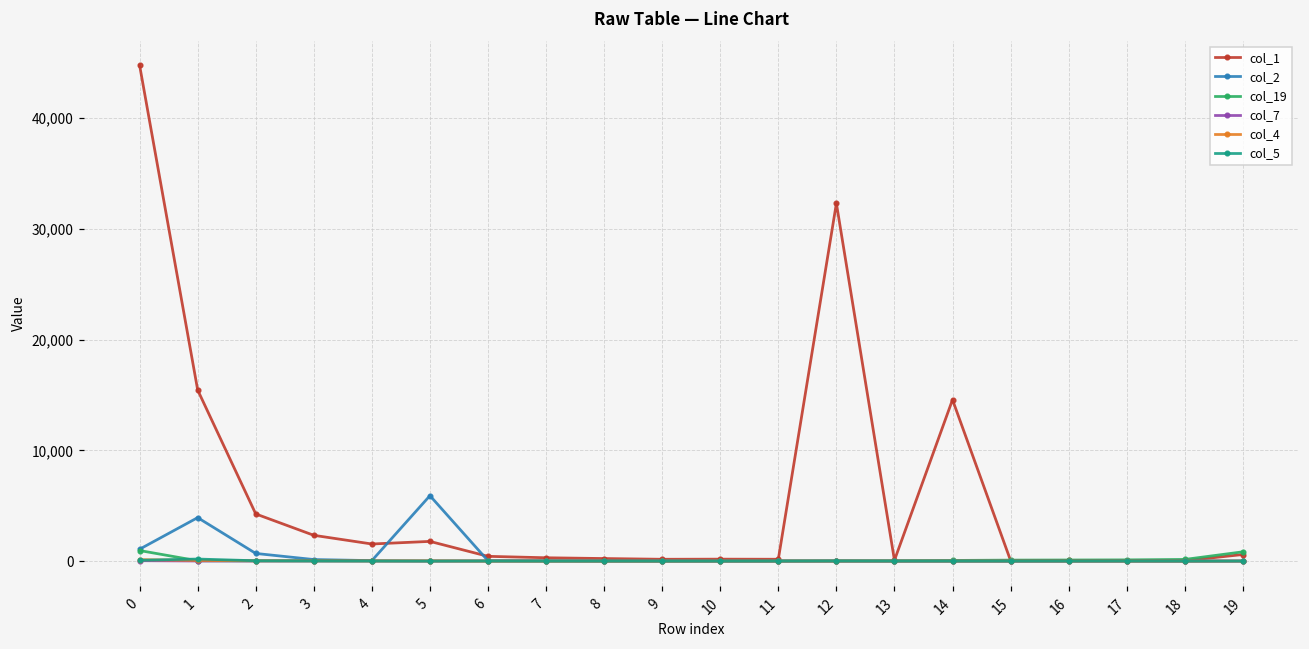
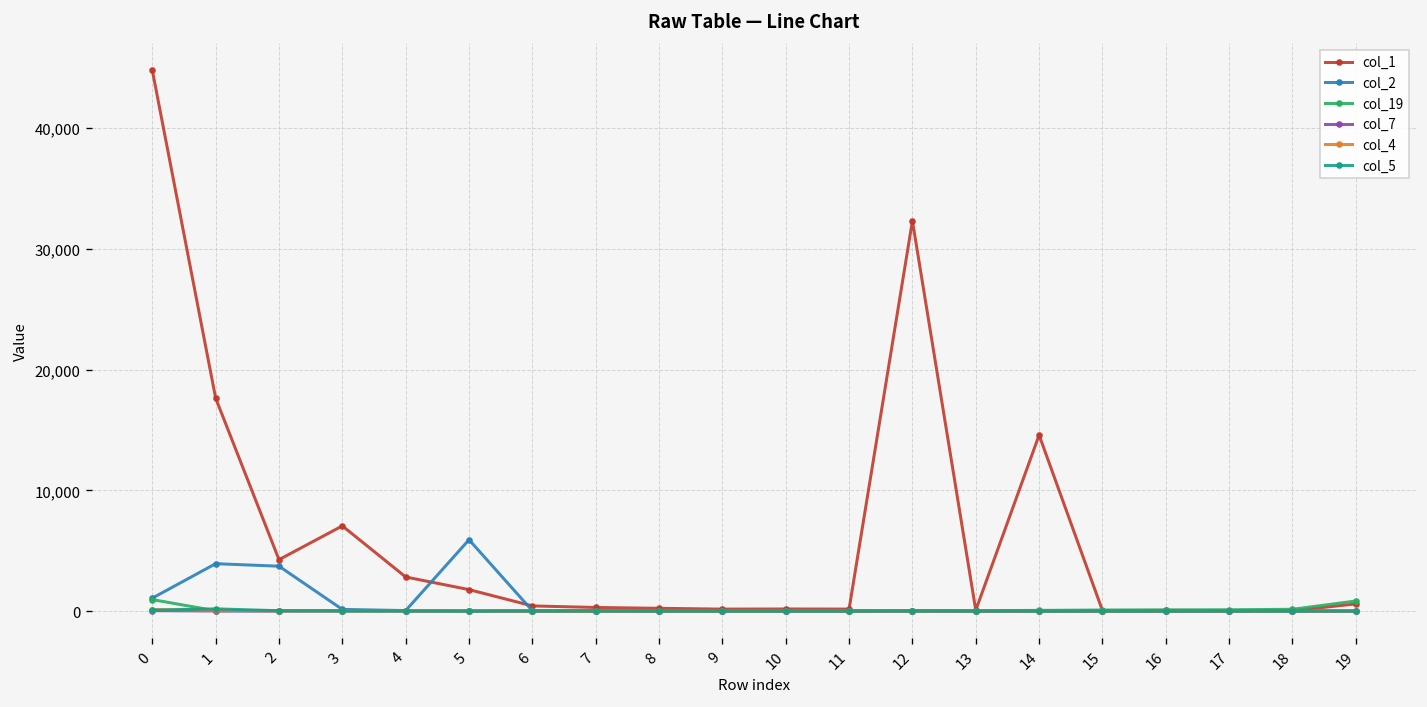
  {
    "col_1": {
      "0": "44,800",
-     "1": "15,500",
+     "1": "17,600",
      "2": "4,300",
-     "3": "2,300",
-     "4": "1,500",
+     "3": "7,100",
+     "4": "2,800",
      "5": "1,800",
      "6": "400",
      "7": "300",
      "12": "32,300",
      "14": "14,600"
    },
    "col_2": {
      "1": "3,900",
-     "2": "700",
+     "2": "3,700",
      "5": "5,900"
    }
  }
